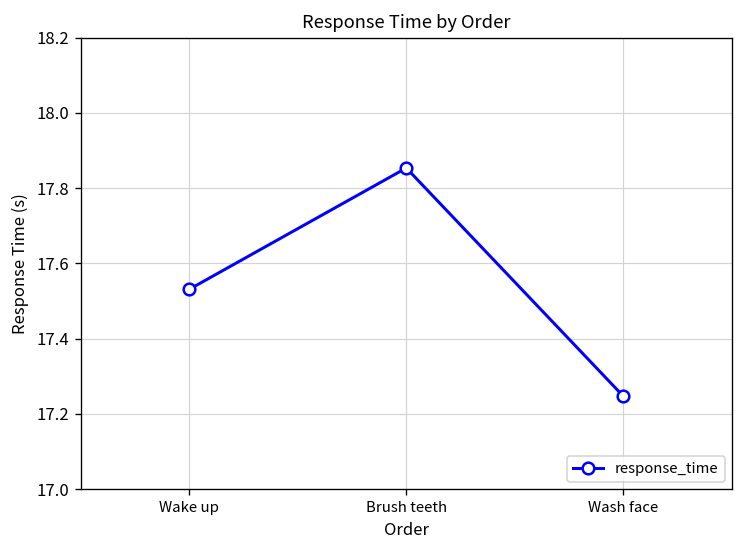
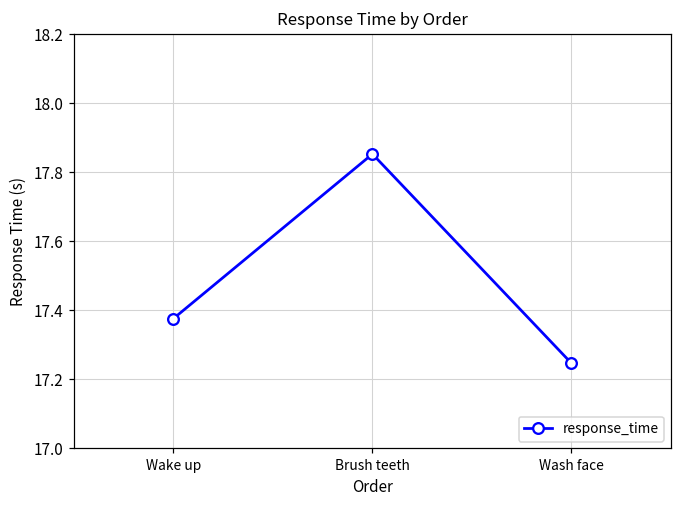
  {
-   "Wake up": 17.53,
+   "Wake up": 17.38,
    "Brush teeth": 17.85,
    "Wash face": 17.25
  }
